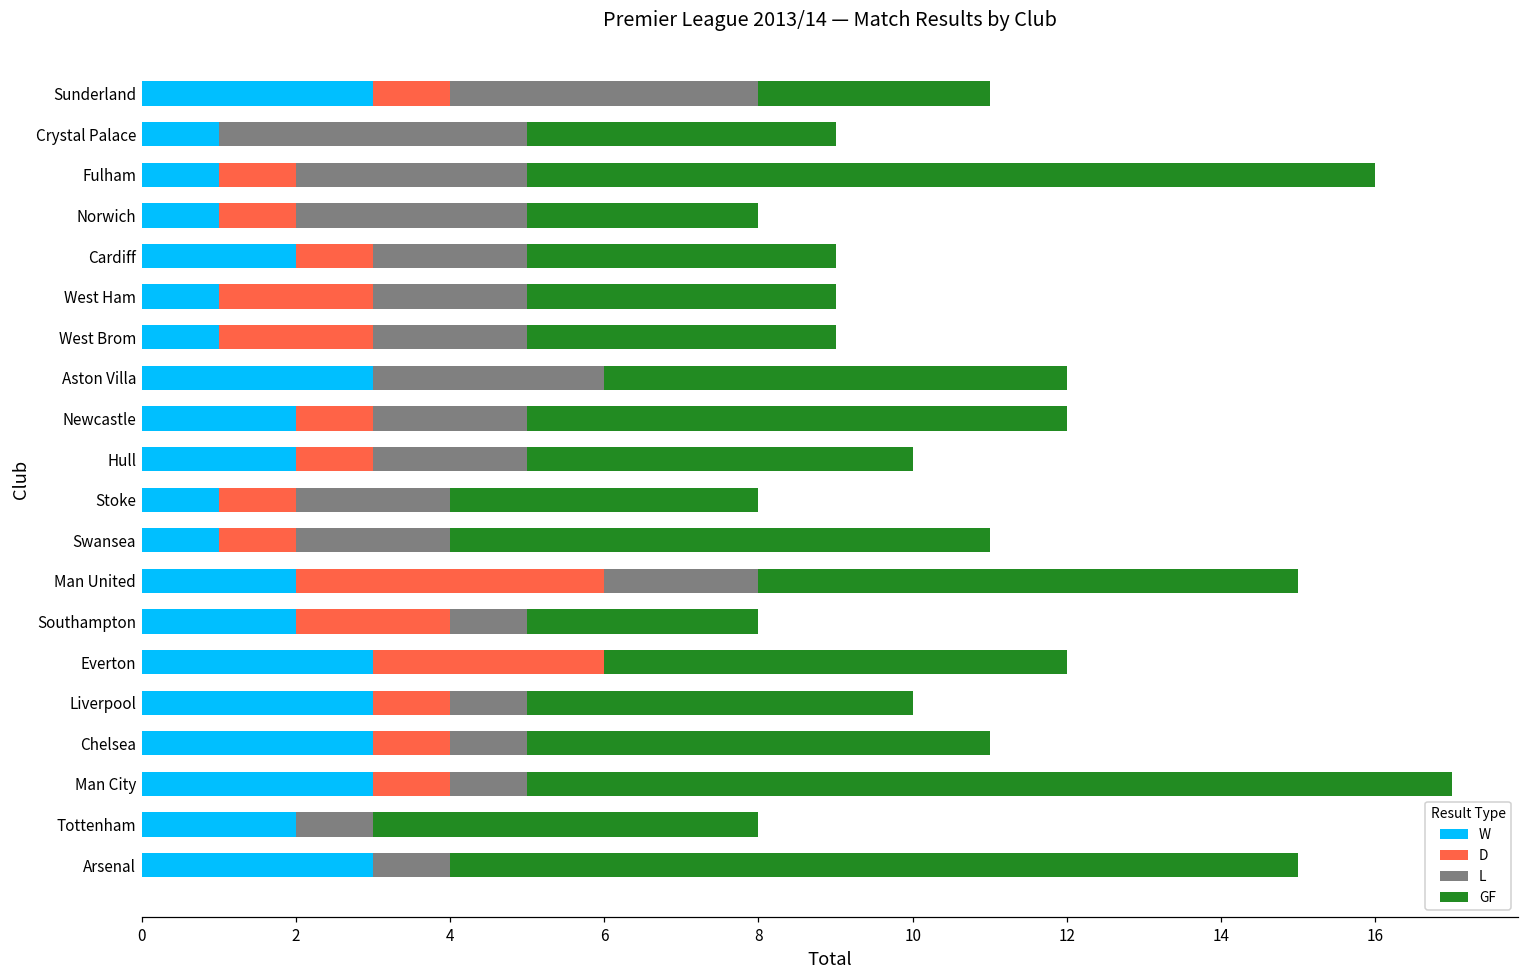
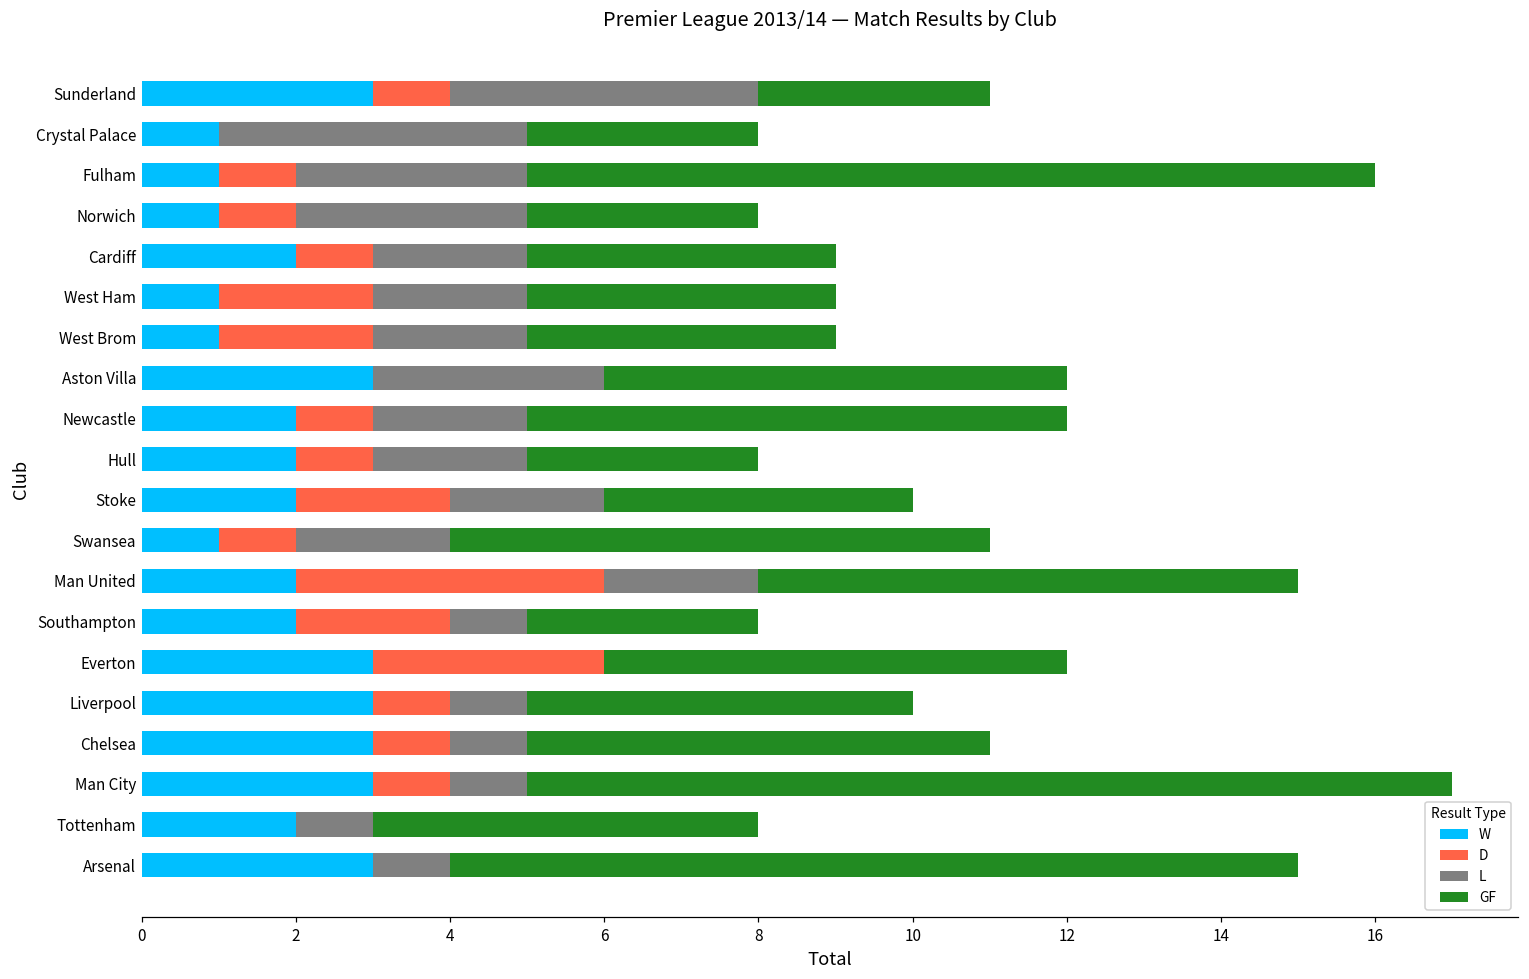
  {
    "W": {
      "Sunderland": 3,
      "Crystal Palace": 1,
      "Fulham": 1,
      "Norwich": 1,
      "Cardiff": 2,
      "West Ham": 1,
      "West Brom": 1,
      "Aston Villa": 3,
      "Newcastle": 2,
      "Hull": 2,
-     "Stoke": 1,
+     "Stoke": 2,
      "Swansea": 1,
      "Man United": 2,
      "Southampton": 2,
      "Everton": 3,
      "Liverpool": 3,
      "Chelsea": 3,
      "Man City": 3,
      "Tottenham": 2,
      "Arsenal": 3
    },
    "D": {
-     "Stoke": 1
+     "Stoke": 2
    },
    "L": {
      "Sunderland": 4,
      "Crystal Palace": 4,
      "Fulham": 3,
      "Norwich": 3,
      "Cardiff": 2,
      "West Ham": 2,
      "West Brom": 2,
      "Aston Villa": 3,
      "Newcastle": 2,
      "Hull": 2,
      "Stoke": 2,
      "Swansea": 2,
      "Man United": 2,
      "Southampton": 1,
      "Everton": 0,
      "Liverpool": 1,
      "Chelsea": 1,
      "Man City": 1,
      "Tottenham": 1,
      "Arsenal": 1
    },
    "GF": {
      "Sunderland": 3,
-     "Crystal Palace": 4,
+     "Crystal Palace": 3,
      "Fulham": 11,
      "Norwich": 3,
      "Cardiff": 4,
      "West Ham": 4,
      "West Brom": 4,
      "Aston Villa": 6,
      "Newcastle": 7,
-     "Hull": 5,
+     "Hull": 3,
      "Stoke": 4,
      "Swansea": 7,
      "Man United": 7,
      "Southampton": 3,
      "Everton": 6,
      "Liverpool": 5,
      "Chelsea": 6,
      "Man City": 12,
      "Tottenham": 5,
      "Arsenal": 11
    }
  }
